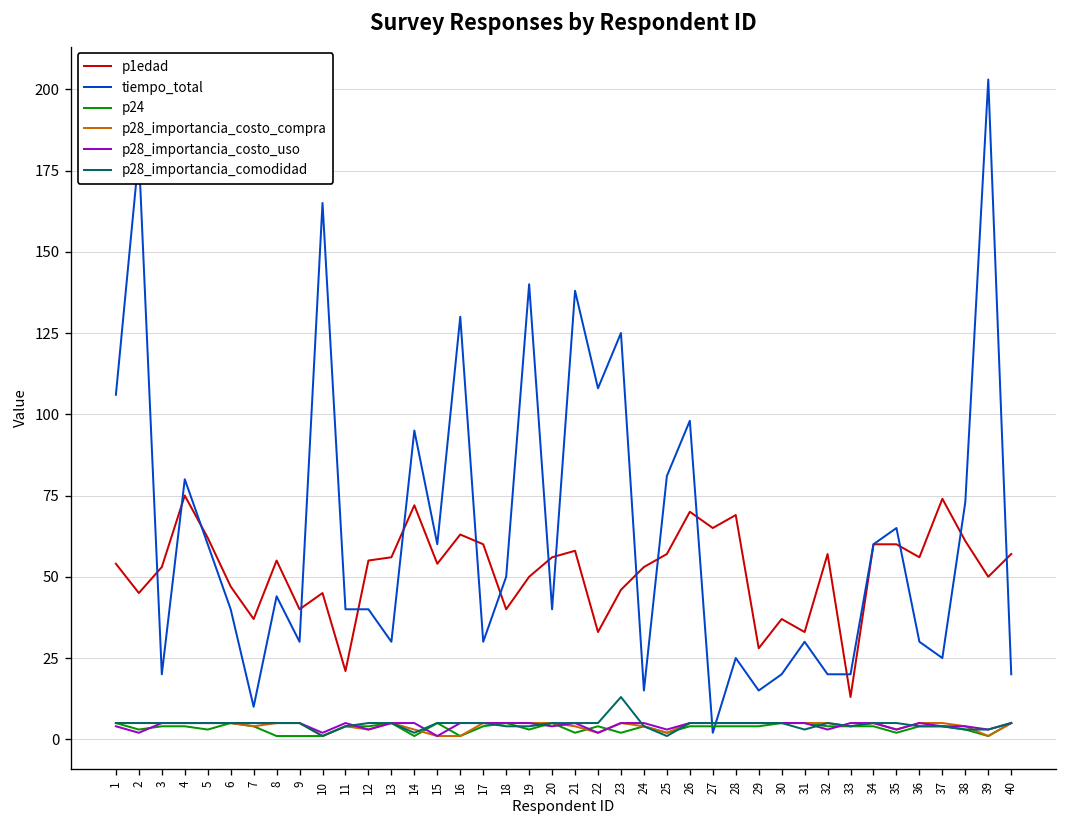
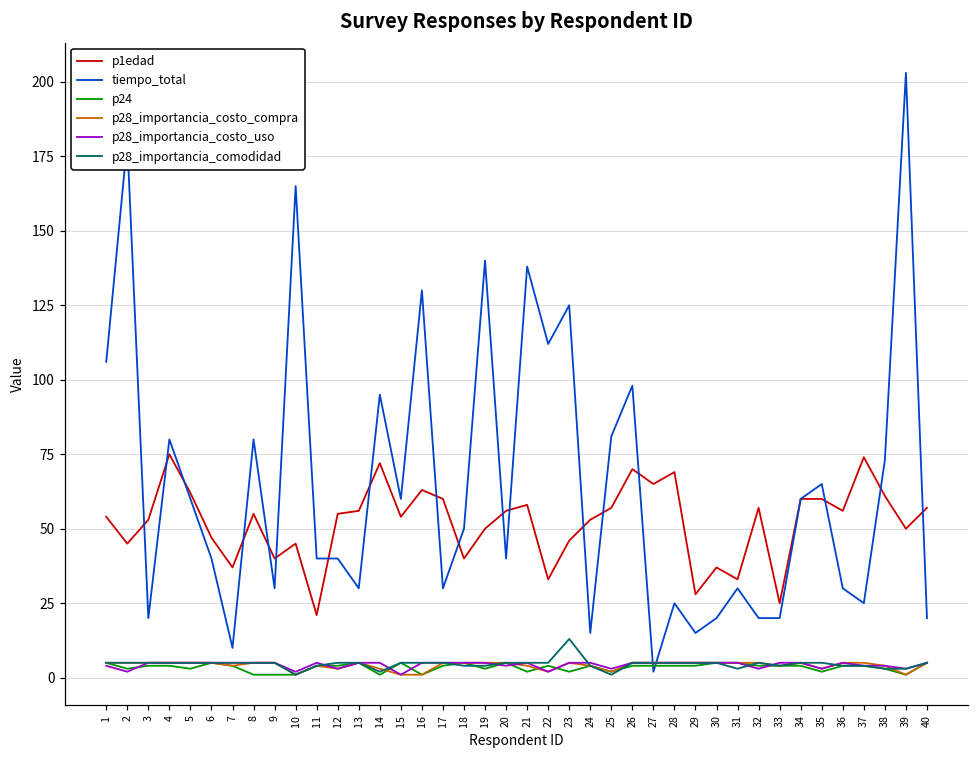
  {
    "p1edad": {
      "1": 54,
      "2": 45,
      "3": 53,
      "4": 75,
      "5": 62,
      "6": 47,
      "7": 37,
      "8": 55,
      "9": 40,
      "10": 45,
      "11": 21,
      "12": 55,
      "13": 56,
      "14": 72,
      "15": 54,
      "16": 63,
      "17": 60,
      "18": 40,
      "19": 50,
      "20": 56,
      "21": 58,
      "22": 33,
      "23": 46,
      "24": 53,
      "25": 57,
      "26": 70,
      "27": 65,
      "28": 69,
      "29": 28,
      "30": 37,
      "31": 33,
      "32": 57,
-     "33": 13,
+     "33": 25,
      "35": 60,
      "36": 56,
      "37": 74,
      "38": 61,
      "39": 50,
      "40": 57
    },
    "tiempo_total": {
      "1": 106,
      "3": 20,
      "4": 80,
      "5": 60,
      "6": 40,
      "7": 10,
-     "8": 44,
+     "8": 80,
      "9": 30,
      "10": 165,
      "11": 40,
      "12": 40,
      "13": 30,
      "14": 95,
      "15": 60,
      "16": 130,
      "17": 30,
      "18": 50,
      "19": 140,
      "20": 40,
      "21": 138,
-     "22": 108,
+     "22": 112,
      "23": 125,
      "24": 15,
      "25": 81,
      "26": 98,
      "27": 2,
      "28": 25,
      "29": 15,
      "30": 20,
      "31": 30,
      "32": 20,
      "33": 20,
      "35": 65,
      "36": 30,
      "37": 25,
      "38": 73,
      "39": 203,
      "40": 20
    },
    "p24": {
      "2": 3,
      "3": 4,
      "4": 4,
      "5": 3,
      "8": 1,
      "9": 1,
      "12": 4,
      "14": 1,
      "17": 4,
      "19": 3,
      "21": 2,
      "22": 4,
      "23": 2,
      "26": 4,
      "27": 4,
      "28": 4,
      "29": 4,
      "32": 4,
      "34": 4,
      "35": 2
    },
    "p28_importancia_costo_compra": {
      "14": 3,
      "21": 4,
      "37": 5
    },
    "p28_importancia_costo_uso": {
      "1": 4,
      "2": 2,
      "10": 2,
      "11": 5,
      "14": 5,
      "20": 4,
      "24": 5,
      "25": 3,
      "32": 3,
      "33": 5
    },
    "p28_importancia_comodidad": {
      "12": 5,
      "14": 2,
      "18": 4,
      "19": 4,
      "22": 5,
      "23": 13,
      "25": 1,
      "31": 3,
      "35": 5
    }
  }
